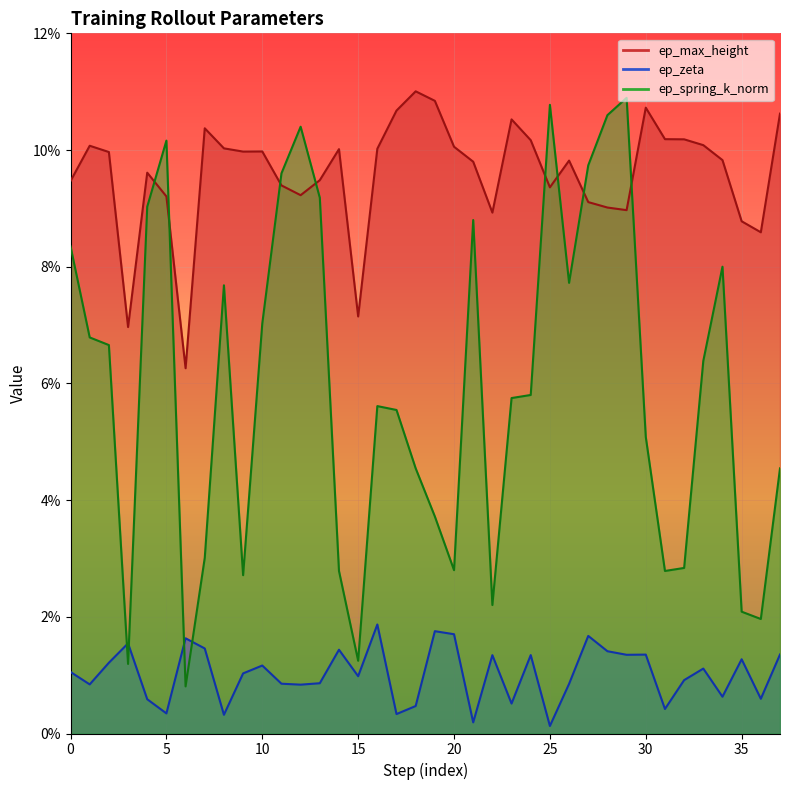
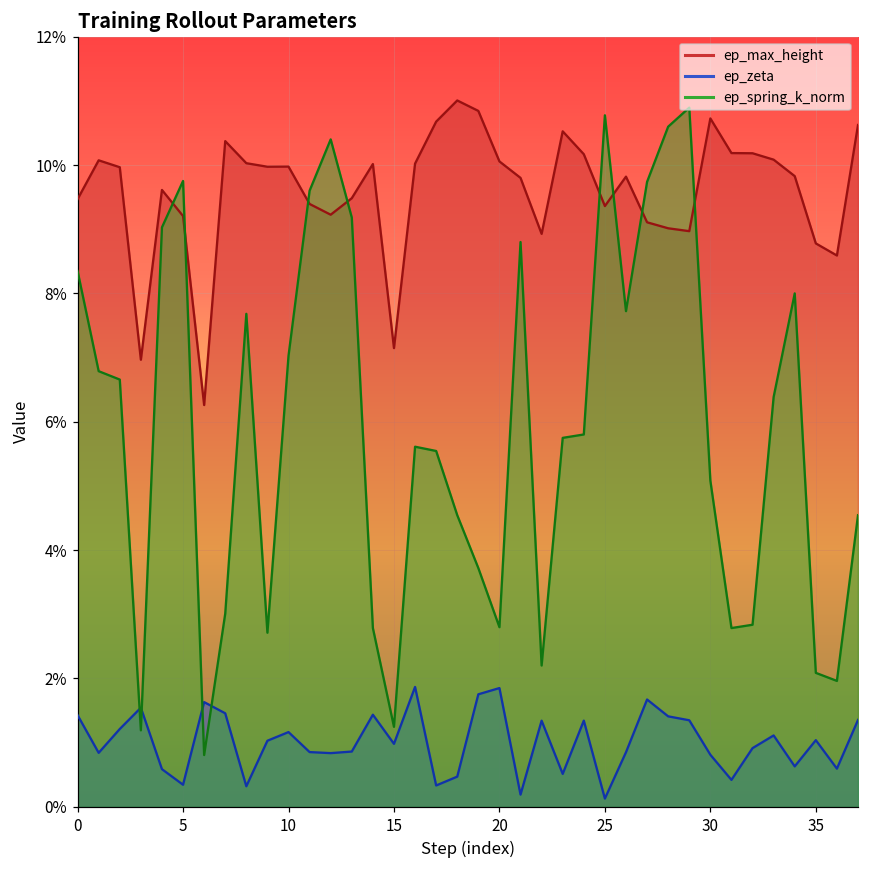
  {
    "ep_max_height": {
      "0": "9.5%",
      "5": "9.2%",
      "10": "10.0%",
      "15": "7.1%",
      "20": "10.1%",
      "25": "9.4%",
      "30": "10.7%",
      "35": "8.8%"
    },
    "ep_zeta": {
-     "0": "1.1%",
+     "0": "1.4%",
      "5": "0.3%",
      "10": "1.2%",
      "15": "1.0%",
-     "20": "1.7%",
+     "20": "1.9%",
      "25": "0.1%",
-     "30": "1.4%",
-     "35": "1.3%"
+     "30": "0.8%",
+     "35": "1.0%"
    },
    "ep_spring_k_norm": {
      "0": "8.3%",
-     "5": "10.2%",
+     "5": "9.8%",
      "10": "7.0%",
      "15": "1.2%",
      "20": "2.8%",
      "25": "10.8%",
      "30": "5.1%",
      "35": "2.1%"
    }
  }
